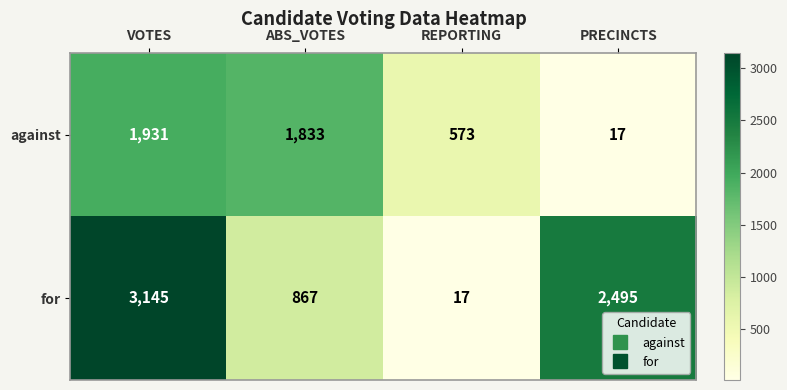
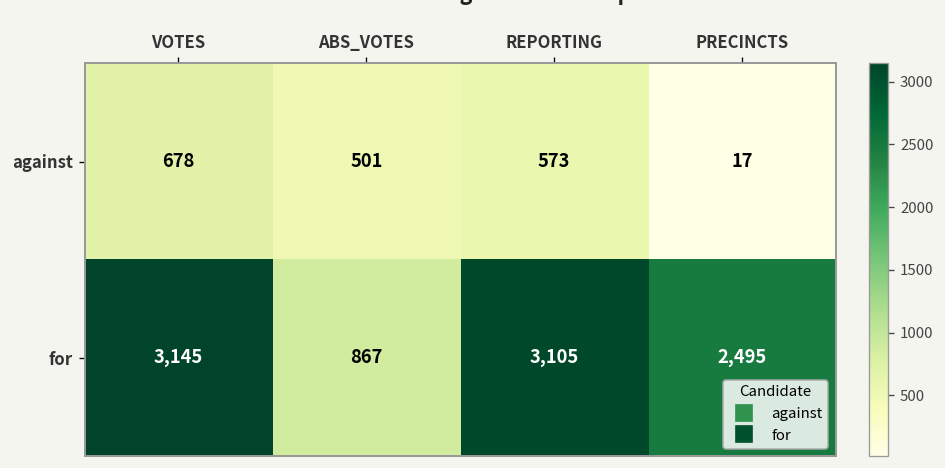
  {
    "against": {
-     "VOTES": "1,931",
-     "ABS_VOTES": "1,833",
+     "VOTES": "678",
+     "ABS_VOTES": "501",
      "REPORTING": "573",
      "PRECINCTS": "17"
    },
    "for": {
      "VOTES": "3,145",
      "ABS_VOTES": "867",
-     "REPORTING": "17",
+     "REPORTING": "3,105",
      "PRECINCTS": "2,495"
    }
  }
